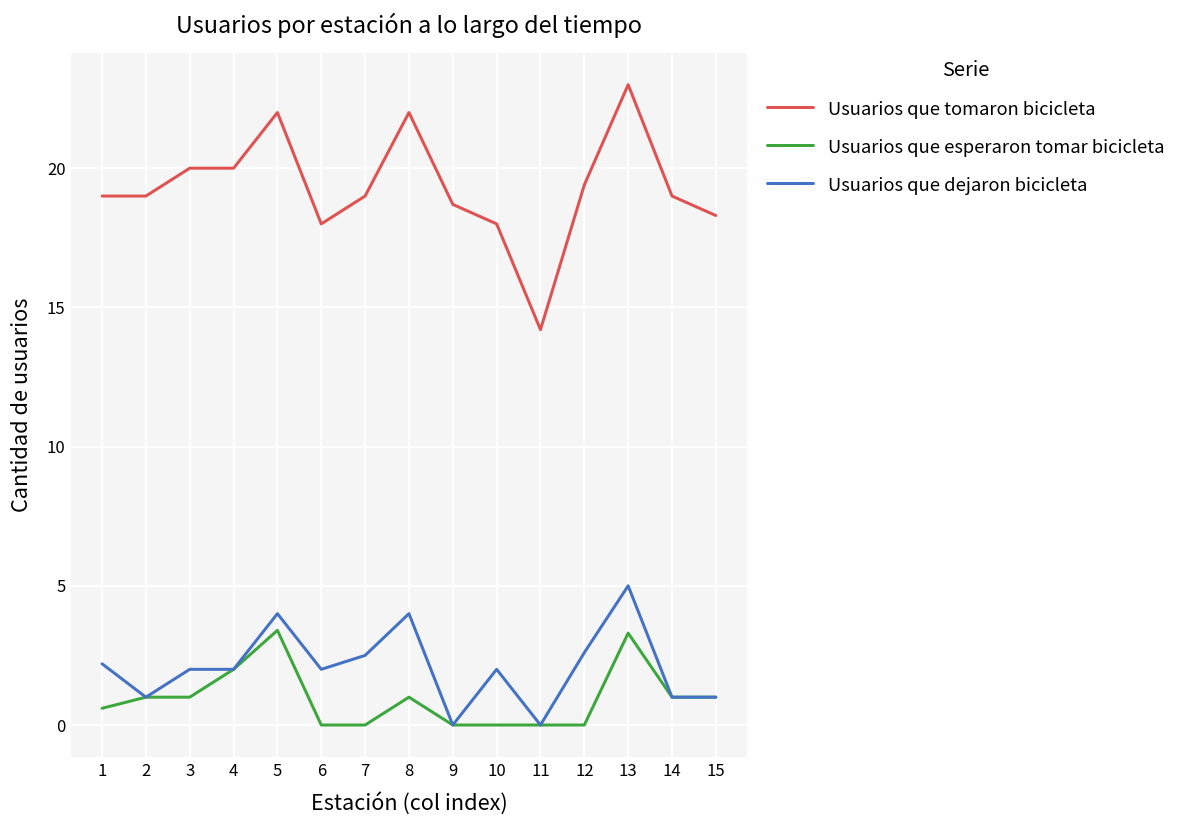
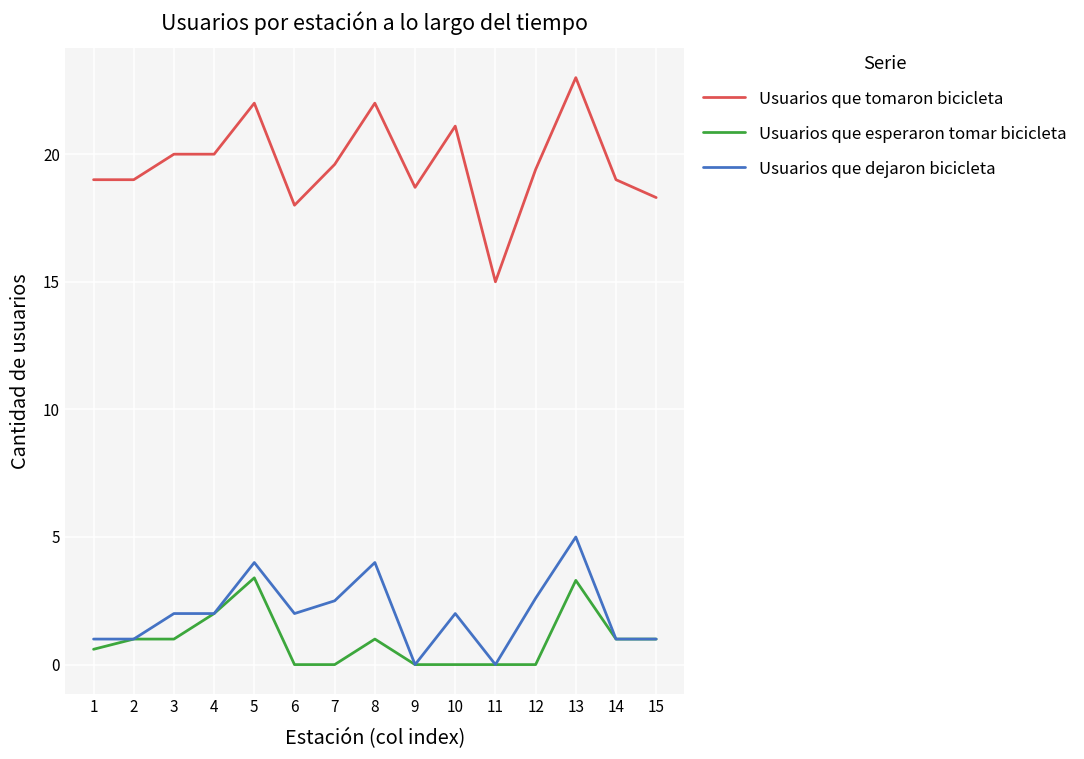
  {
    "Usuarios que tomaron bicicleta": {
      "1": 19.0,
      "2": 19.0,
      "3": 20.0,
      "4": 20.0,
      "5": 22.0,
      "6": 18.0,
-     "7": 19.0,
+     "7": 19.6,
      "8": 22.0,
      "9": 18.7,
-     "10": 18.0,
-     "11": 14.2,
+     "10": 21.1,
+     "11": 15.0,
      "12": 19.4,
      "13": 23.0,
      "14": 19.0,
      "15": 18.3
    },
    "Usuarios que esperaron tomar bicicleta": {
      "1": 0.6,
      "3": 1.0,
      "5": 3.4,
      "6": 0.0,
      "7": 0.0,
      "8": 1.0,
      "10": 0.0,
      "12": 0.0,
      "13": 3.3
    },
    "Usuarios que dejaron bicicleta": {
-     "1": 2.2,
+     "1": 1.0,
      "3": 2.0,
      "5": 4.0,
      "6": 2.0,
      "7": 2.5,
      "8": 4.0,
      "10": 2.0,
      "12": 2.6,
      "13": 5.0
    }
  }
